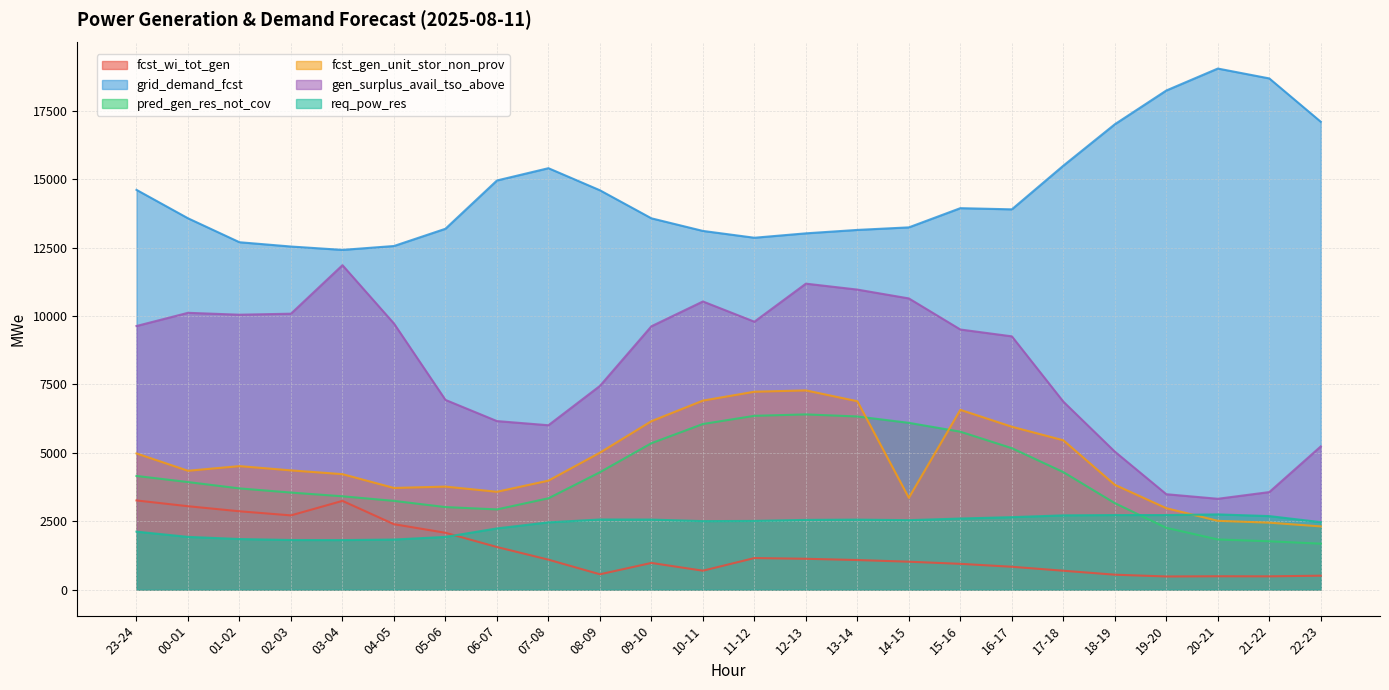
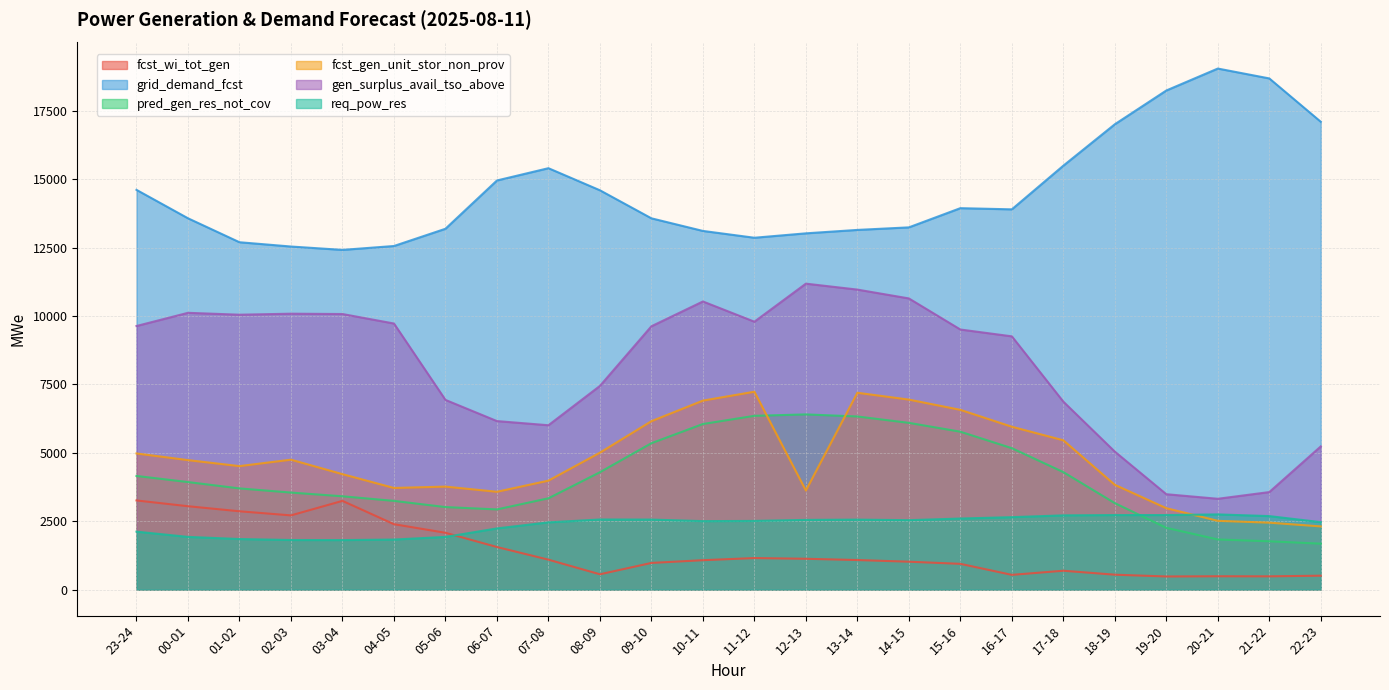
  {
    "fcst_wi_tot_gen": {
      "23-24": 3300,
      "00-01": 3000,
      "01-02": 2900,
      "02-03": 2700,
      "03-04": 3200,
      "04-05": 2400,
      "05-06": 2100,
      "06-07": 1600,
      "07-08": 1100,
      "08-09": 600,
      "09-10": 1000,
-     "10-11": 700,
+     "10-11": 1100,
      "11-12": 1200,
      "12-13": 1100,
      "13-14": 1100,
      "14-15": 1000,
      "15-16": 900,
-     "16-17": 800,
+     "16-17": 500,
      "17-18": 700,
      "18-19": 500,
      "19-20": 500,
      "20-21": 500,
      "21-22": 500,
      "22-23": 500
    },
    "grid_demand_fcst": {
      "23-24": 14600,
      "00-01": 13600,
      "01-02": 12700,
      "02-03": 12500,
      "03-04": 12400,
      "04-05": 12600,
      "05-06": 13200,
      "06-07": 15000,
      "07-08": 15400,
      "08-09": 14600,
      "09-10": 13600,
      "10-11": 13100,
      "11-12": 12900,
      "12-13": 13000,
      "13-14": 13100,
      "14-15": 13200,
      "15-16": 13900,
      "16-17": 13900,
      "17-18": 15500,
      "18-19": 17000,
      "19-20": 18200,
      "20-21": 19000,
      "21-22": 18700,
      "22-23": 17100
    },
    "fcst_gen_unit_stor_non_prov": {
      "23-24": 5000,
-     "00-01": 4300,
+     "00-01": 4700,
      "01-02": 4500,
-     "02-03": 4400,
+     "02-03": 4700,
      "03-04": 4200,
      "04-05": 3700,
      "05-06": 3800,
      "06-07": 3600,
      "07-08": 4000,
      "08-09": 5000,
      "09-10": 6200,
      "10-11": 6900,
      "11-12": 7200,
-     "12-13": 7300,
-     "13-14": 6900,
-     "14-15": 3400,
+     "12-13": 3600,
+     "13-14": 7200,
+     "14-15": 6900,
      "15-16": 6600,
      "16-17": 6000,
      "17-18": 5500,
      "18-19": 3800,
      "19-20": 3000,
      "20-21": 2500,
      "21-22": 2400,
      "22-23": 2300
    },
    "gen_surplus_avail_tso_above": {
      "23-24": 9600,
      "00-01": 10100,
      "01-02": 10000,
      "02-03": 10100,
-     "03-04": 11900,
+     "03-04": 10100,
      "04-05": 9700,
      "05-06": 6900,
      "06-07": 6200,
      "07-08": 6000,
      "08-09": 7400,
      "09-10": 9600,
      "10-11": 10500,
      "11-12": 9800,
      "12-13": 11200,
      "13-14": 11000,
      "14-15": 10600,
      "15-16": 9500,
      "16-17": 9300,
      "17-18": 6900,
      "18-19": 5000,
      "19-20": 3500,
      "20-21": 3300,
      "21-22": 3600,
      "22-23": 5200
    }
  }
